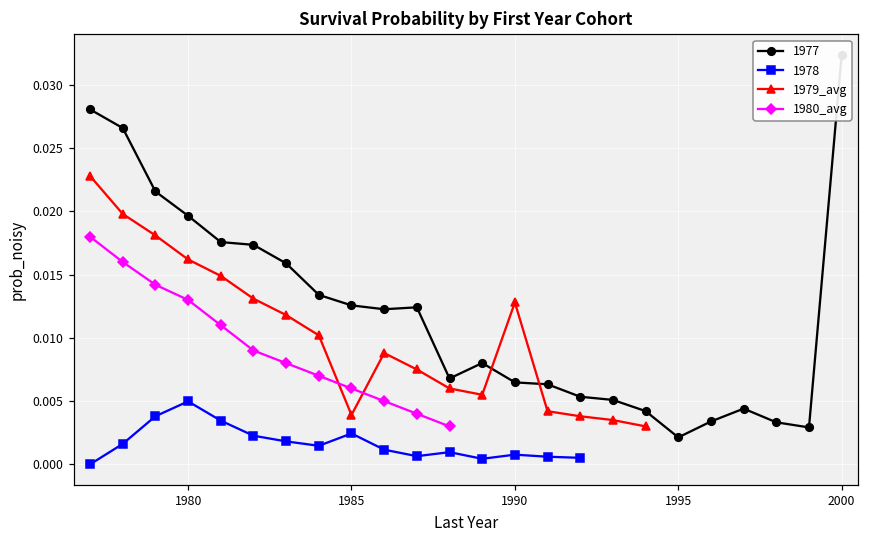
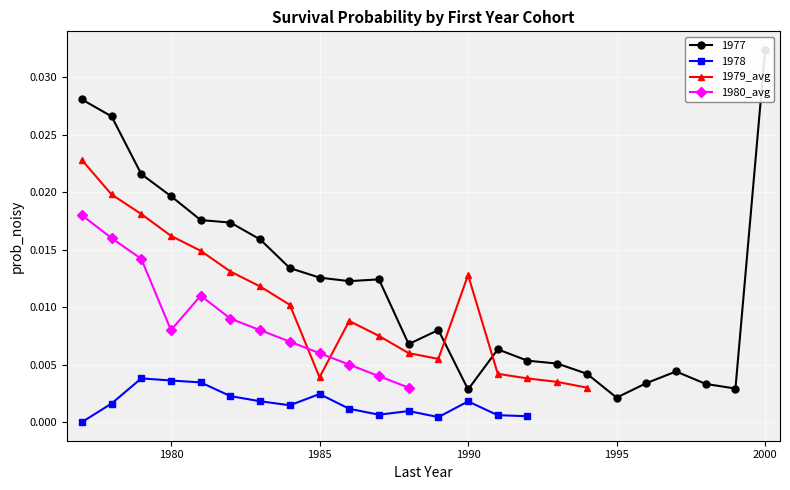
  {
    "1977": {
      "1980": 0.0197,
      "1985": 0.0126,
-     "1990": 0.0065,
+     "1990": 0.0028,
      "1995": 0.0021
    },
    "1978": {
-     "1980": 0.0050,
+     "1980": 0.0036,
      "1985": 0.0024,
-     "1990": 0.0008
+     "1990": 0.0018
    },
    "1979_avg": {
      "1980": 0.0162,
      "1985": 0.0039,
      "1990": 0.0128
    },
    "1980_avg": {
-     "1980": 0.013,
+     "1980": 0.008,
      "1985": 0.006
    }
  }
